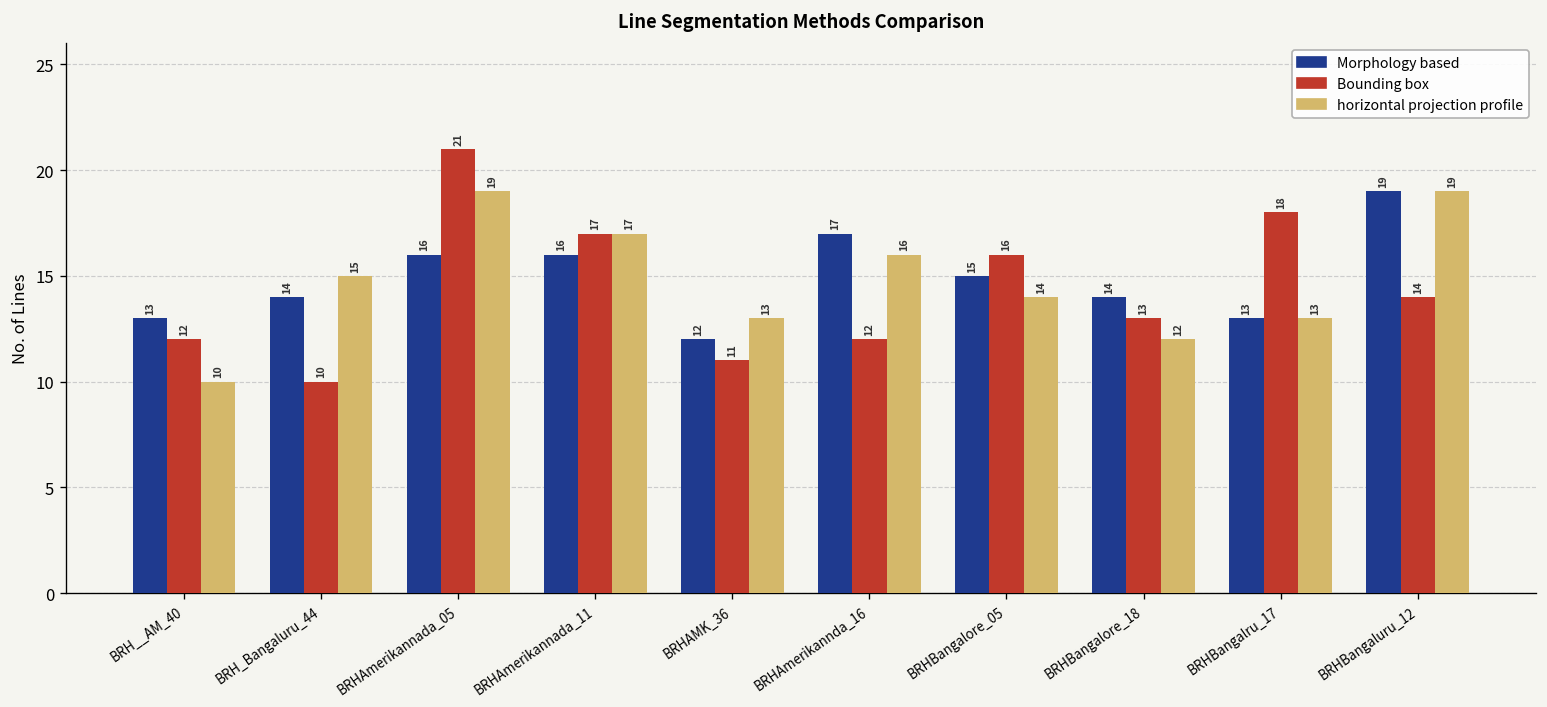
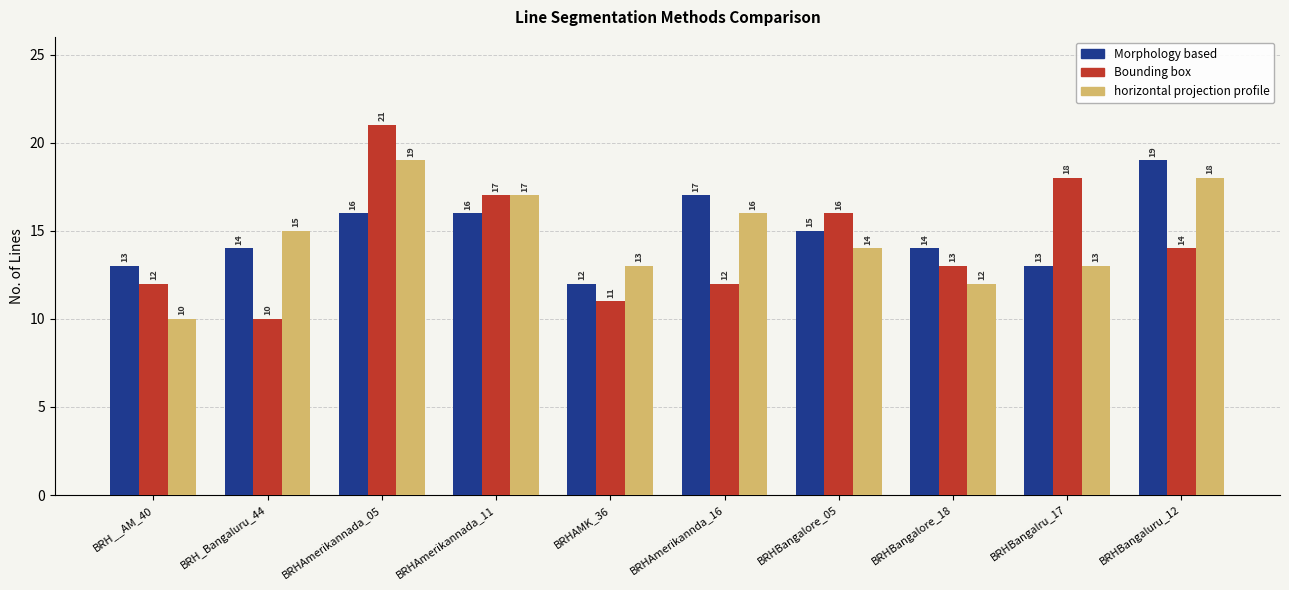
  {
    "Morphology based": {
      "BRH__AM_40": 13,
      "BRH_Bangaluru_44": 14,
      "BRHAmerikannada_05": 16,
      "BRHAmerikannada_11": 16,
      "BRHAMK_36": 12,
      "BRHAmerikannda_16": 17,
      "BRHBangalore_05": 15,
      "BRHBangalore_18": 14,
      "BRHBangalru_17": 13,
      "BRHBangaluru_12": 19
    },
    "Bounding box": {
      "BRH__AM_40": 12,
      "BRH_Bangaluru_44": 10,
      "BRHAmerikannada_05": 21,
      "BRHAmerikannada_11": 17,
      "BRHAMK_36": 11,
      "BRHAmerikannda_16": 12,
      "BRHBangalore_05": 16,
      "BRHBangalore_18": 13,
      "BRHBangalru_17": 18,
      "BRHBangaluru_12": 14
    },
    "horizontal projection profile": {
      "BRH__AM_40": 10,
      "BRH_Bangaluru_44": 15,
      "BRHAmerikannada_05": 19,
      "BRHAmerikannada_11": 17,
      "BRHAMK_36": 13,
      "BRHAmerikannda_16": 16,
      "BRHBangalore_05": 14,
      "BRHBangalore_18": 12,
      "BRHBangalru_17": 13,
-     "BRHBangaluru_12": 19
+     "BRHBangaluru_12": 18
    }
  }
